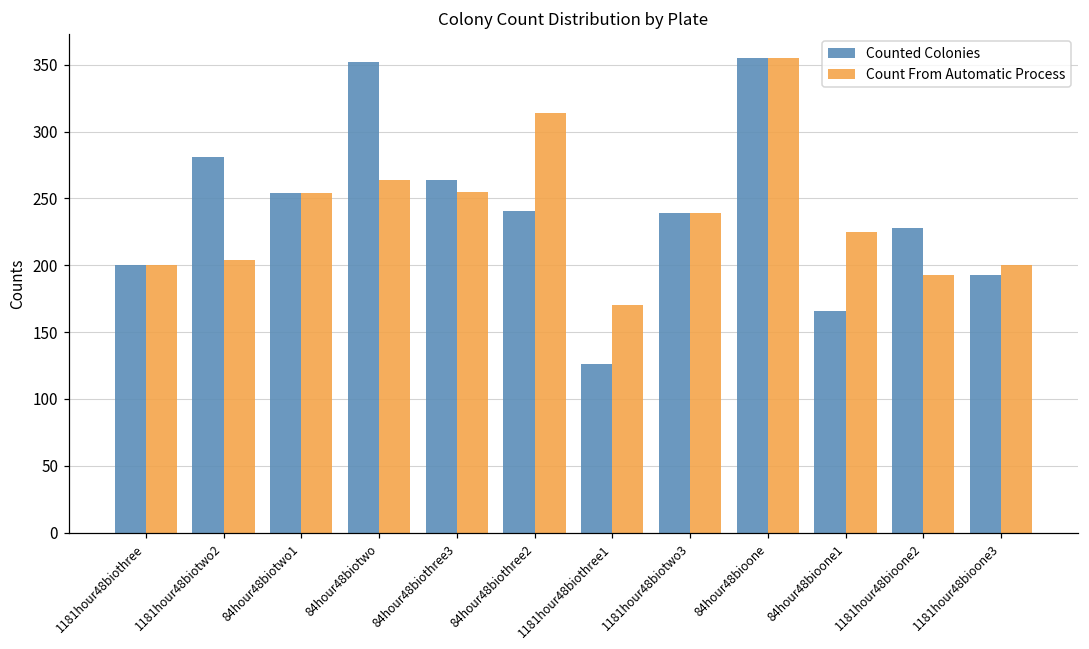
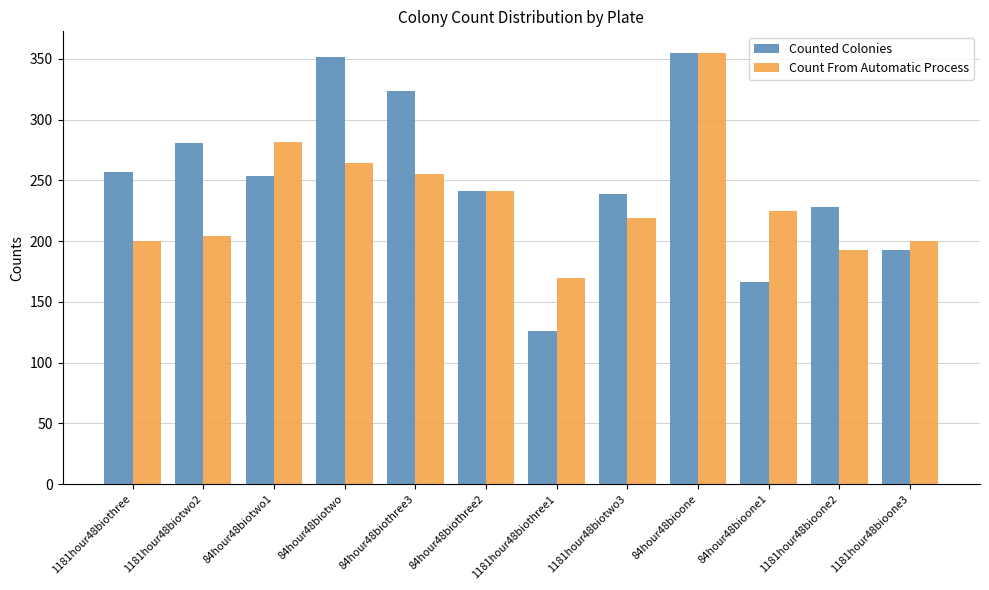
  {
    "Counted Colonies": {
-     "1181hour48biothree": 200,
+     "1181hour48biothree": 257,
      "1181hour48biotwo2": 281,
      "84hour48biotwo1": 254,
      "84hour48biotwo": 352,
-     "84hour48biothree3": 264,
+     "84hour48biothree3": 324,
      "84hour48biothree2": 241,
      "1181hour48biothree1": 126,
      "1181hour48biotwo3": 239,
      "84hour48bioone": 355,
      "84hour48bioone1": 166,
      "1181hour48bioone2": 228,
      "1181hour48bioone3": 193
    },
    "Count From Automatic Process": {
      "1181hour48biothree": 200,
      "1181hour48biotwo2": 204,
-     "84hour48biotwo1": 254,
+     "84hour48biotwo1": 282,
      "84hour48biotwo": 264,
      "84hour48biothree3": 255,
-     "84hour48biothree2": 314,
+     "84hour48biothree2": 241,
      "1181hour48biothree1": 170,
-     "1181hour48biotwo3": 239,
+     "1181hour48biotwo3": 219,
      "84hour48bioone": 355,
      "84hour48bioone1": 225,
      "1181hour48bioone2": 193,
      "1181hour48bioone3": 200
    }
  }
